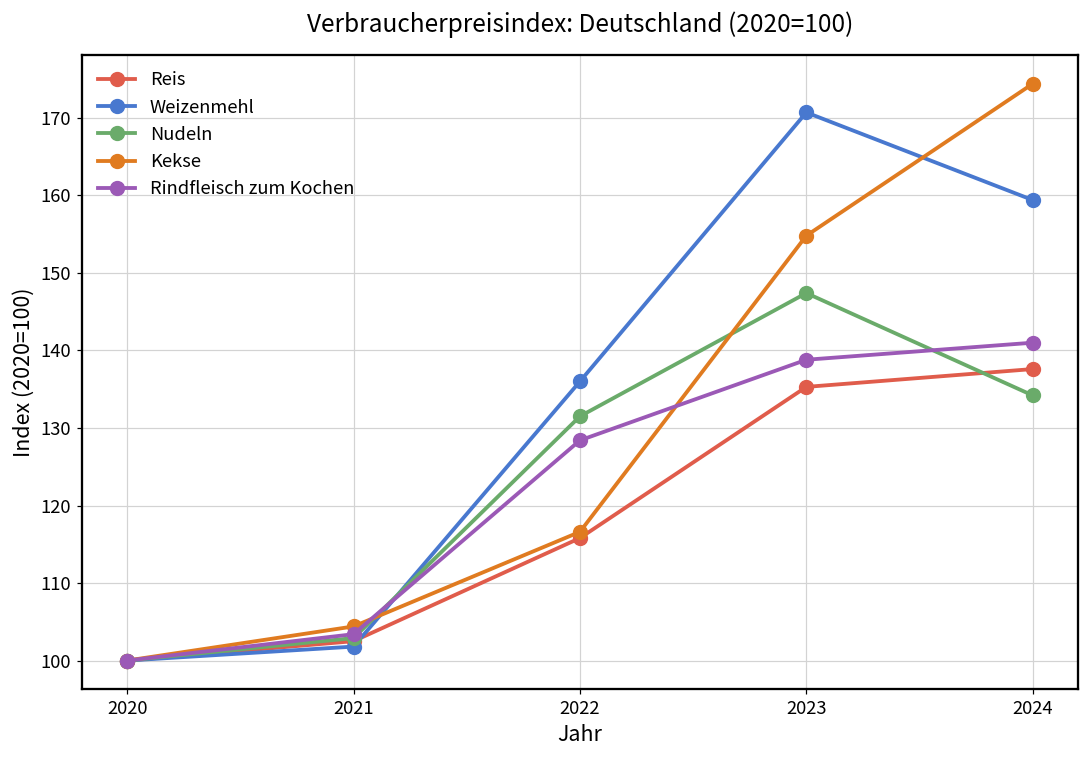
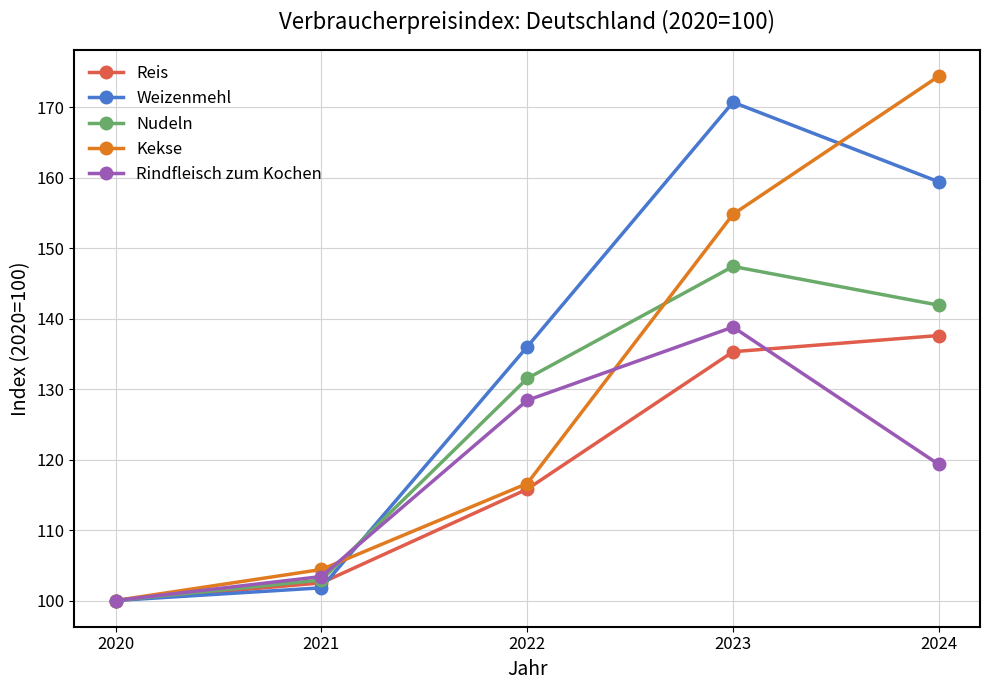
  {
    "Weizenmehl": {
      "2021": 102,
      "2022": 136,
      "2023": 171,
      "2024": 159
    },
    "Nudeln": {
      "2021": 103,
      "2022": 132,
      "2023": 147,
-     "2024": 134
+     "2024": 142
    },
    "Rindfleisch zum Kochen": {
      "2021": 103,
      "2022": 128,
      "2023": 139,
-     "2024": 141
+     "2024": 119
    }
  }
